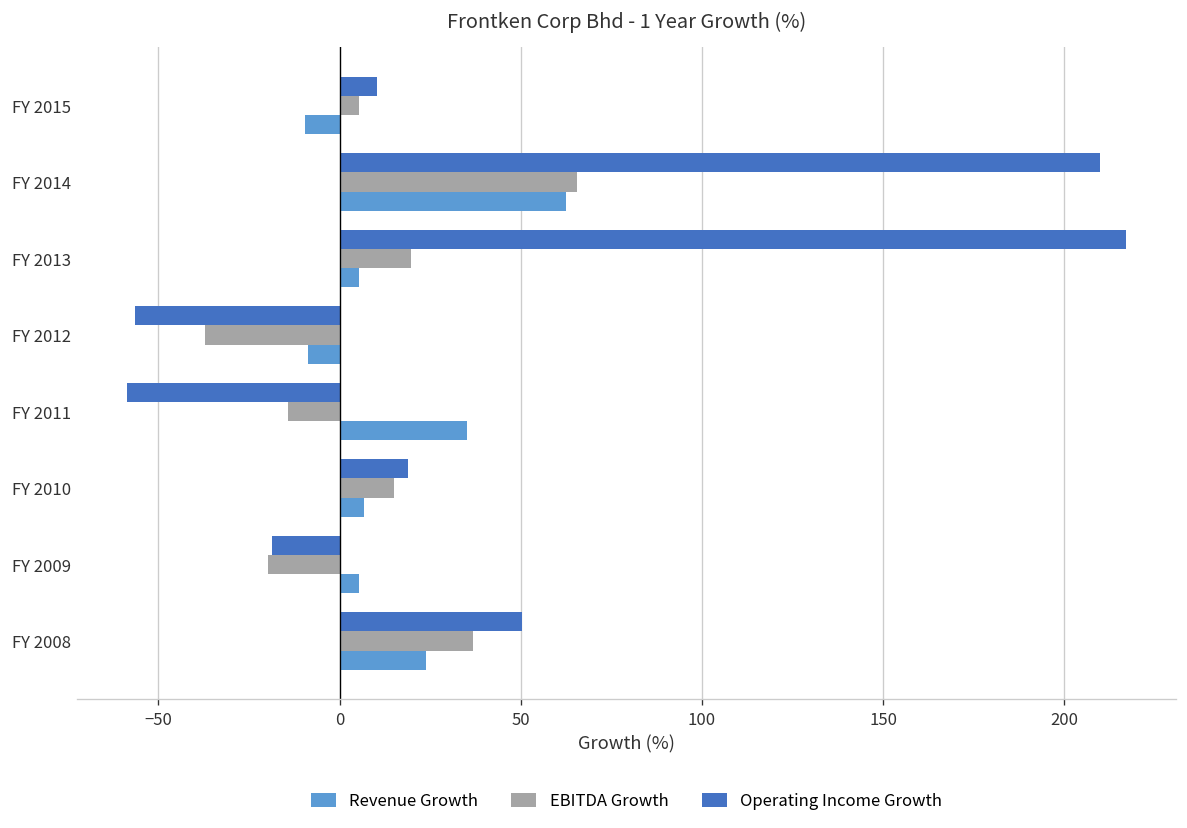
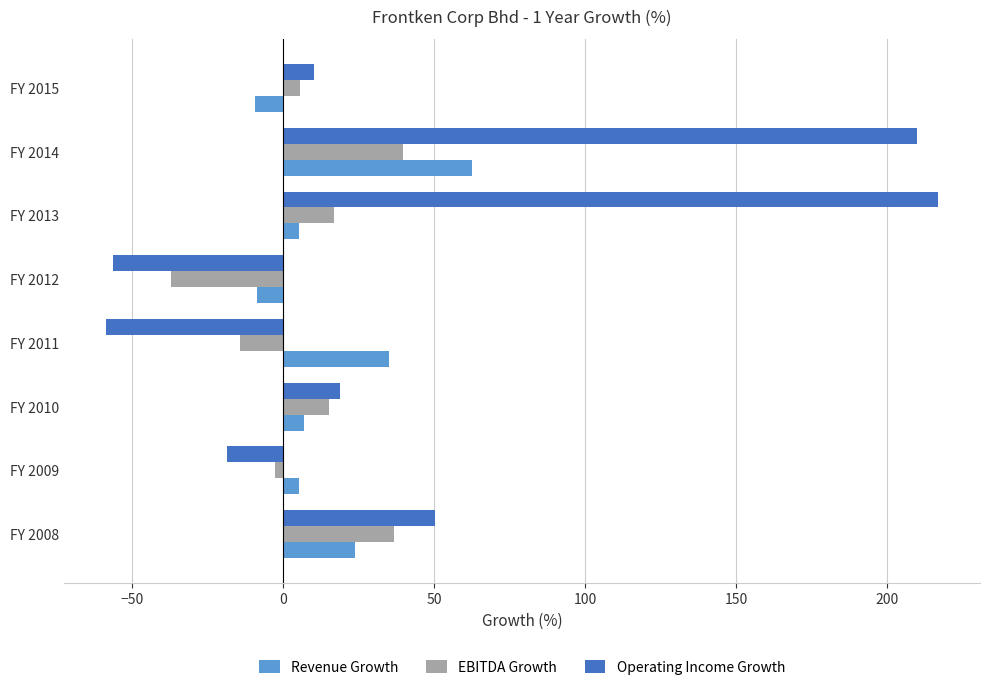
  {
    "EBITDA Growth": {
      "FY 2015": 5,
-     "FY 2014": 65,
-     "FY 2013": 20,
+     "FY 2014": 40,
+     "FY 2013": 17,
      "FY 2012": -37,
      "FY 2011": -14,
      "FY 2010": 15,
-     "FY 2009": -20,
+     "FY 2009": -3,
      "FY 2008": 37
    }
  }
